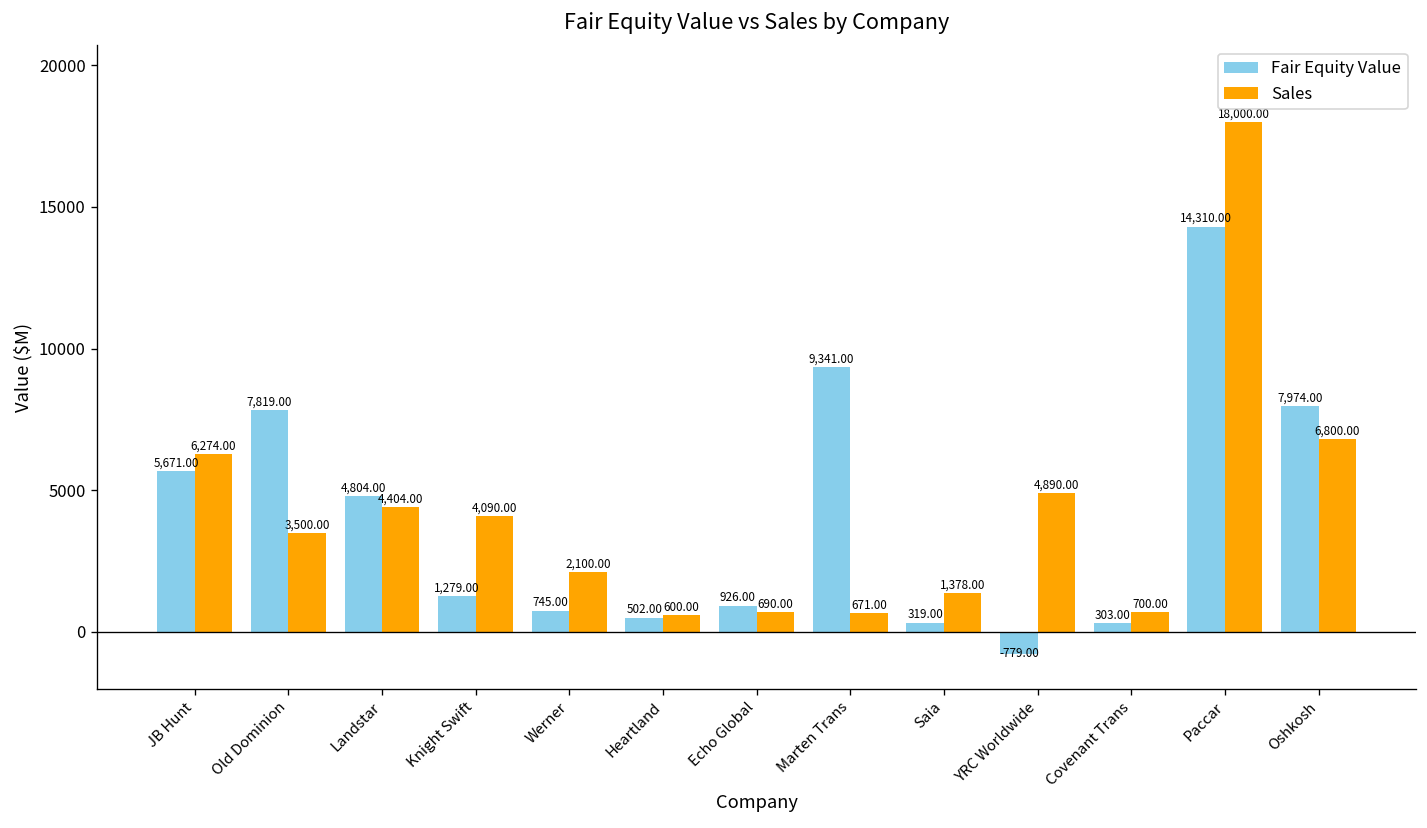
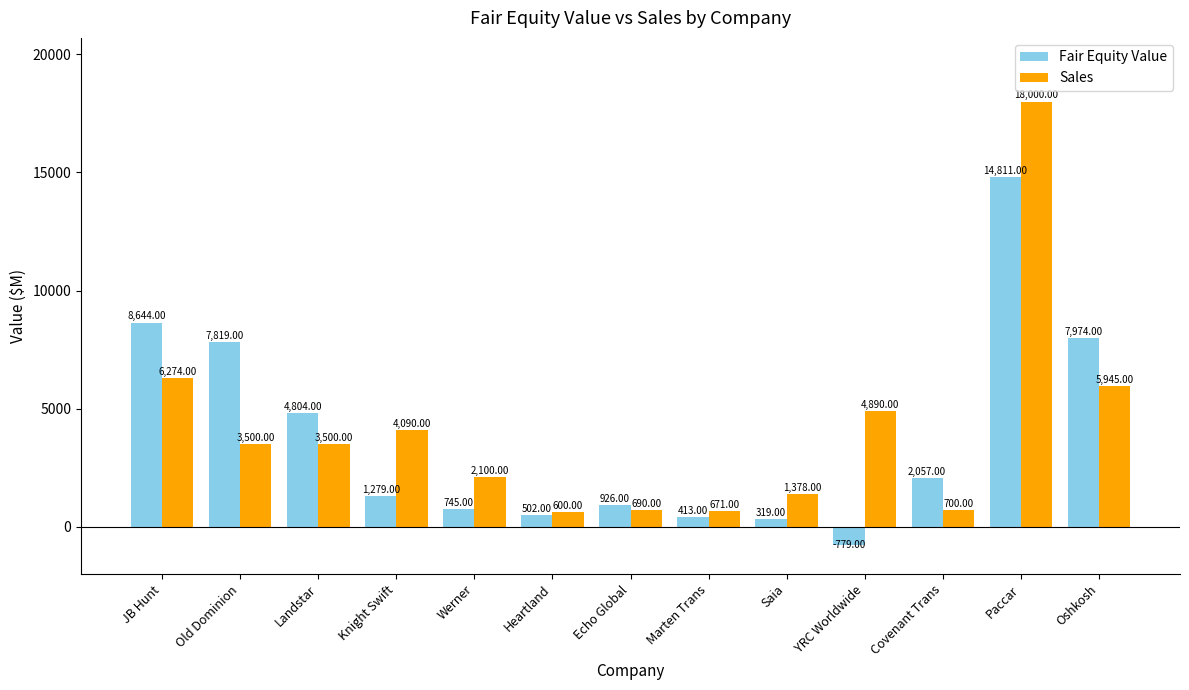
  {
    "Fair Equity Value": {
-     "JB Hunt": "5,671.00",
+     "JB Hunt": "8,644.00",
      "Old Dominion": "7,819.00",
      "Landstar": "4,804.00",
      "Knight Swift": "1,279.00",
      "Werner": "745.00",
      "Heartland": "502.00",
      "Echo Global": "926.00",
-     "Marten Trans": "9,341.00",
+     "Marten Trans": "413.00",
      "Saia": "319.00",
      "YRC Worldwide": "-779.00",
-     "Covenant Trans": "303.00",
-     "Paccar": "14,310.00",
+     "Covenant Trans": "2,057.00",
+     "Paccar": "14,811.00",
      "Oshkosh": "7,974.00"
    },
    "Sales": {
      "JB Hunt": "6,274.00",
      "Old Dominion": "3,500.00",
-     "Landstar": "4,404.00",
+     "Landstar": "3,500.00",
      "Knight Swift": "4,090.00",
      "Werner": "2,100.00",
      "Heartland": "600.00",
      "Echo Global": "690.00",
      "Marten Trans": "671.00",
      "Saia": "1,378.00",
      "YRC Worldwide": "4,890.00",
      "Covenant Trans": "700.00",
-     "Oshkosh": "6,800.00"
+     "Oshkosh": "5,945.00"
    }
  }
